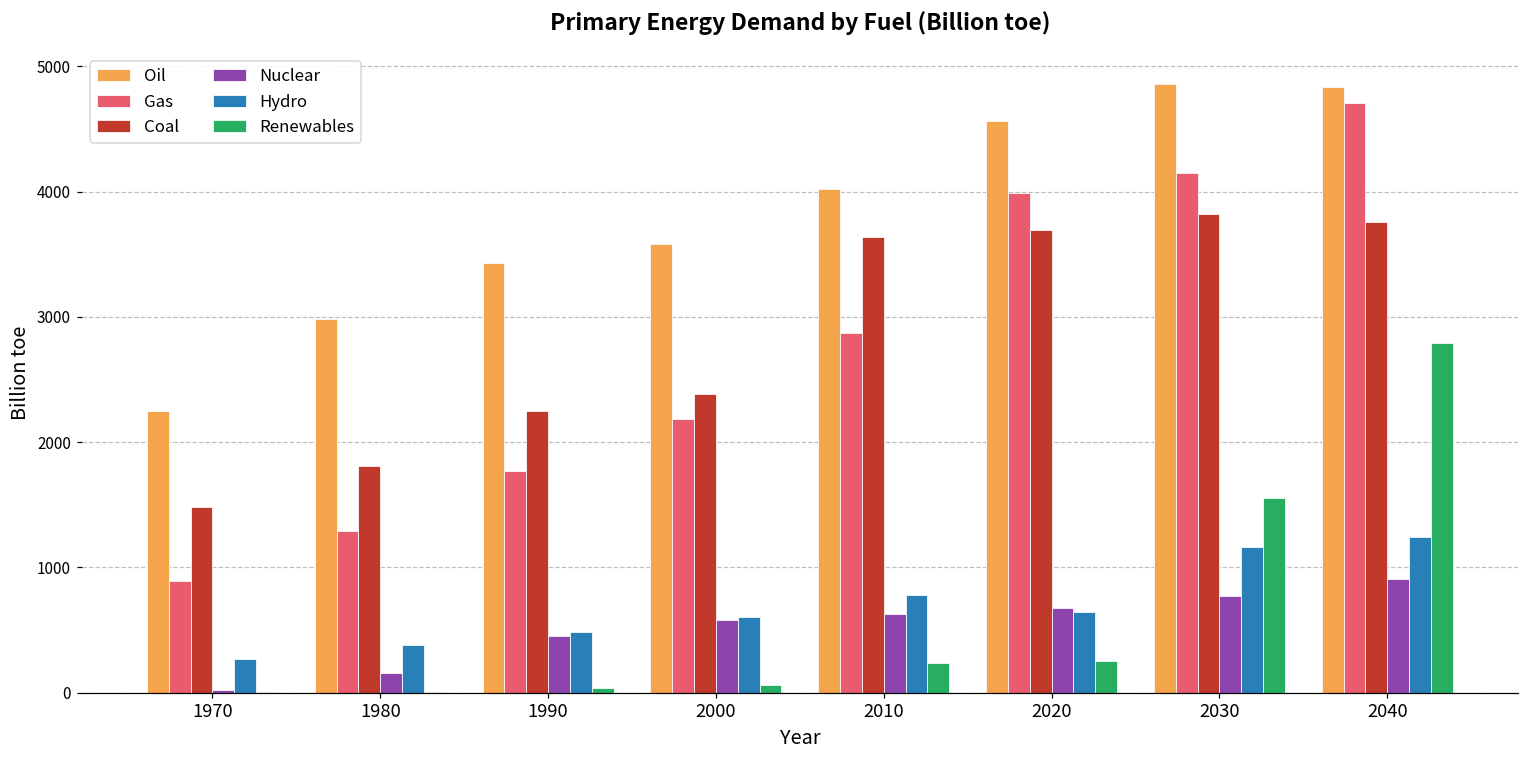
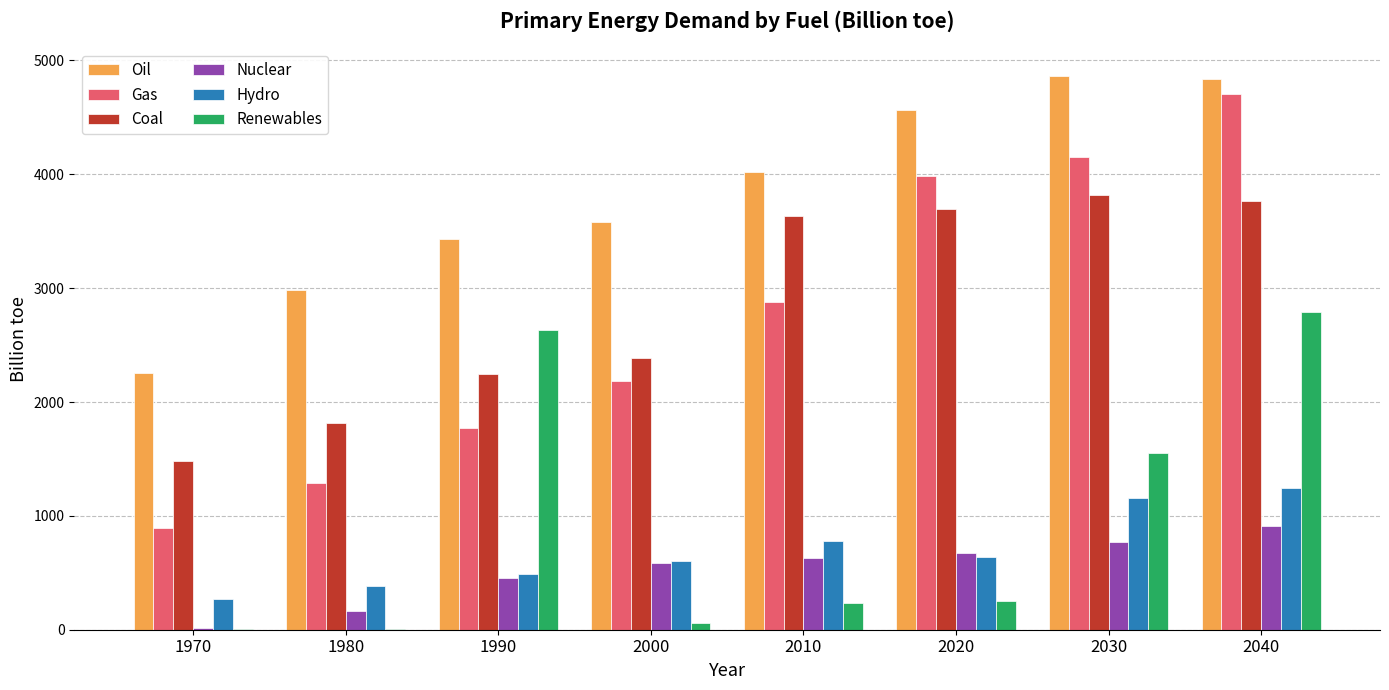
  {
    "Oil": {
      "1970": 2250,
      "1980": 2990,
      "1990": 3430,
      "2000": 3580,
      "2010": 4020,
      "2020": 4560,
      "2030": 4860,
      "2040": 4840
    },
    "Gas": {
      "1970": 890,
      "1980": 1290,
      "1990": 1770,
      "2000": 2180,
      "2010": 2870,
      "2020": 3990,
      "2030": 4150,
      "2040": 4710
    },
    "Coal": {
      "1970": 1480,
      "1980": 1810,
      "1990": 2250,
      "2000": 2380,
      "2010": 3640,
      "2020": 3700,
      "2030": 3820,
      "2040": 3760
    },
    "Nuclear": {
      "1980": 160,
      "1990": 450,
      "2000": 580,
      "2010": 630,
      "2020": 670,
      "2030": 770,
      "2040": 910
    },
    "Hydro": {
      "1970": 270,
      "1980": 380,
      "1990": 490,
      "2000": 600,
      "2010": 780,
      "2020": 640,
      "2030": 1160,
      "2040": 1240
    },
    "Renewables": {
-     "1990": 40,
+     "1990": 2640,
      "2000": 60,
      "2010": 230,
      "2020": 250,
      "2030": 1550,
      "2040": 2790
    }
  }
